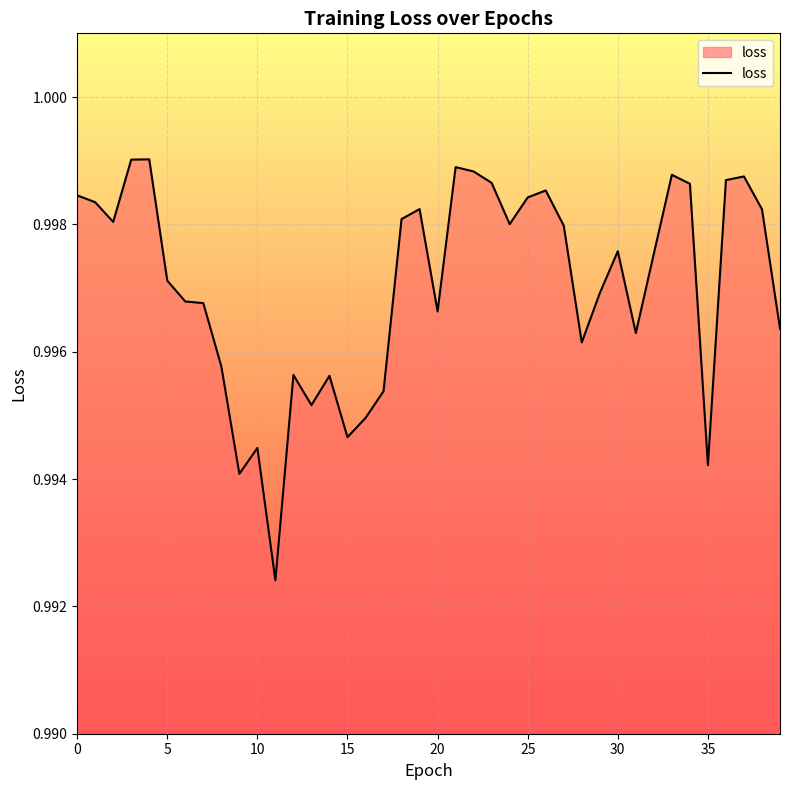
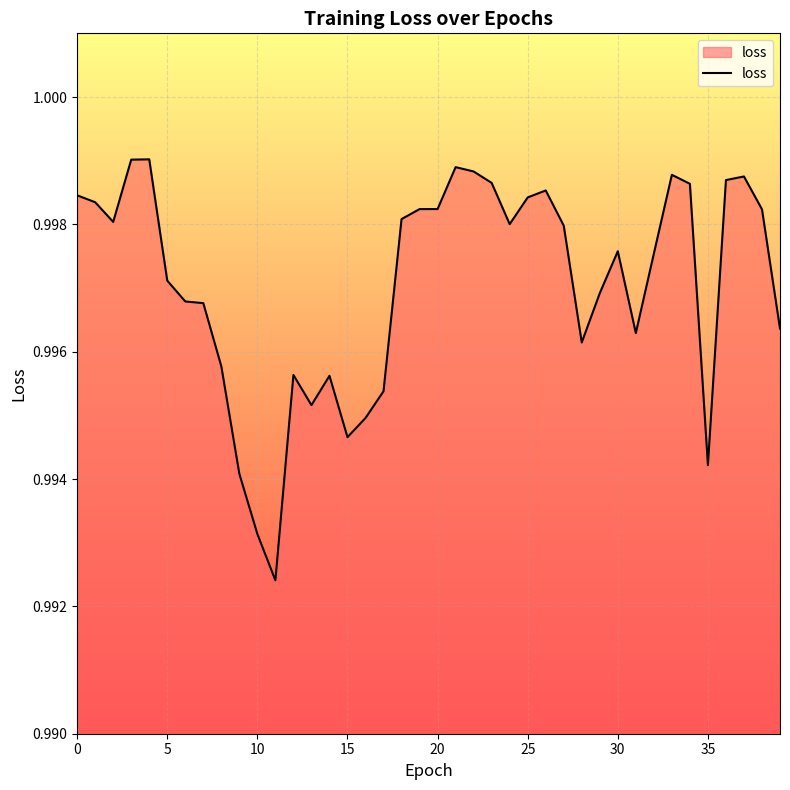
  {
    "0": 0.9985,
    "5": 0.9971,
-   "10": 0.9945,
+   "10": 0.9931,
    "15": 0.9947,
-   "20": 0.9966,
+   "20": 0.9982,
    "25": 0.9984,
    "30": 0.9976,
    "35": 0.9942
  }
